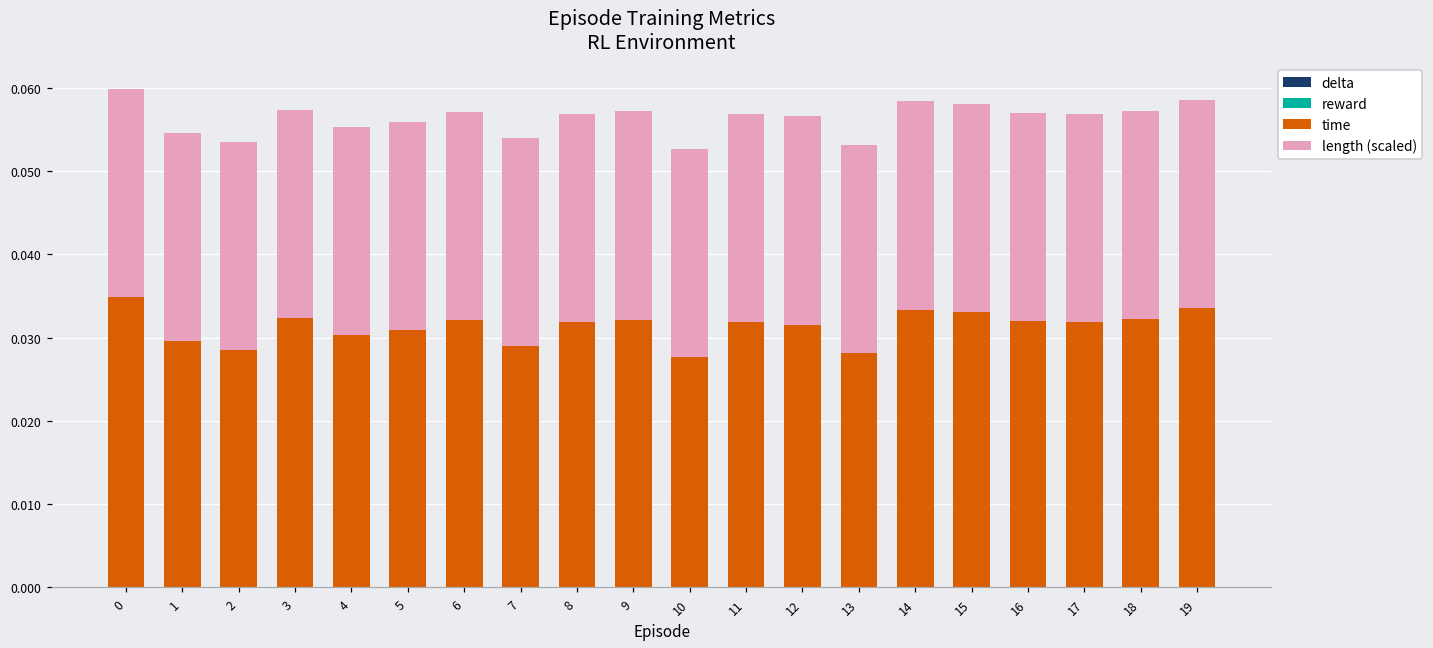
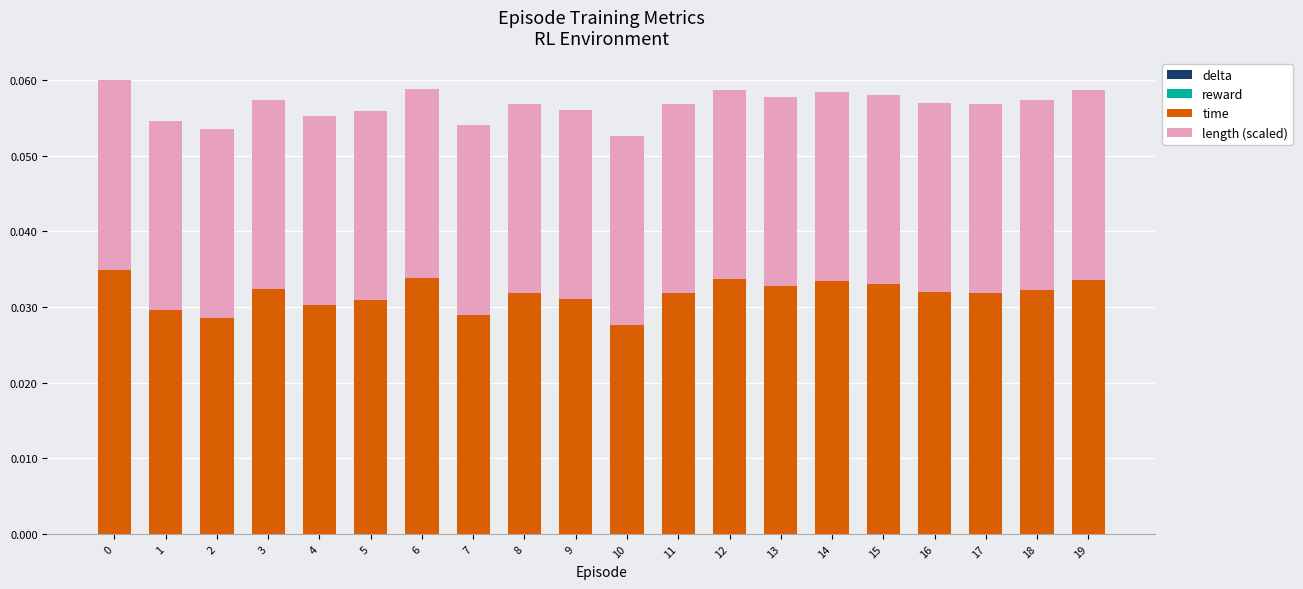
  {
    "reward": {
      "0": 0.000,
      "1": 0.000,
      "2": 0.000,
      "3": 0.000,
      "4": 0.000,
      "5": 0.000,
      "6": 0.000,
      "7": 0.000,
      "8": 0.000,
      "9": 0.000,
      "10": 0.000,
      "11": 0.000,
      "12": 0.000,
      "13": 0.000,
      "14": 0.000,
      "15": 0.000,
      "16": 0.000,
      "17": 0.000,
      "18": 0.000,
      "19": 0.000
    },
    "time": {
      "0": 0.035,
      "1": 0.030,
      "2": 0.028,
      "3": 0.032,
      "4": 0.030,
      "5": 0.031,
-     "6": 0.032,
+     "6": 0.034,
      "7": 0.029,
      "8": 0.032,
-     "9": 0.032,
+     "9": 0.031,
      "10": 0.028,
      "11": 0.032,
-     "12": 0.032,
-     "13": 0.028,
+     "12": 0.034,
+     "13": 0.033,
      "14": 0.033,
      "15": 0.033,
      "16": 0.032,
      "17": 0.032,
      "18": 0.032,
      "19": 0.034
    },
    "length (scaled)": {
      "0": 0.025,
      "1": 0.025,
      "2": 0.025,
      "3": 0.025,
      "4": 0.025,
      "5": 0.025,
      "6": 0.025,
      "7": 0.025,
      "8": 0.025,
      "9": 0.025,
      "10": 0.025,
      "11": 0.025,
      "12": 0.025,
      "13": 0.025,
      "14": 0.025,
      "15": 0.025,
      "16": 0.025,
      "17": 0.025,
      "18": 0.025,
      "19": 0.025
    }
  }
